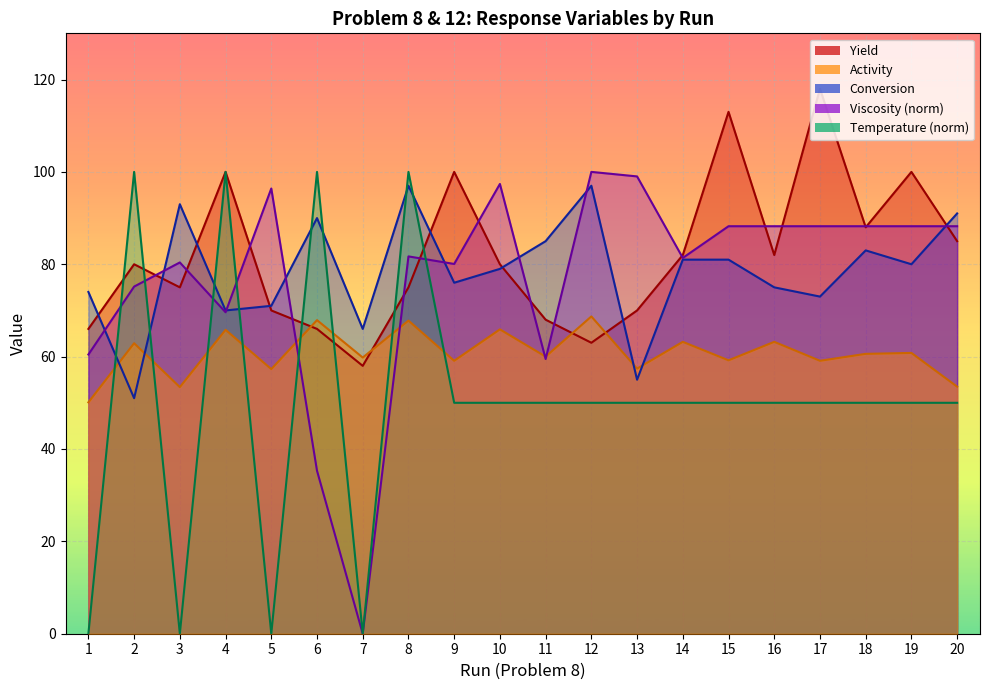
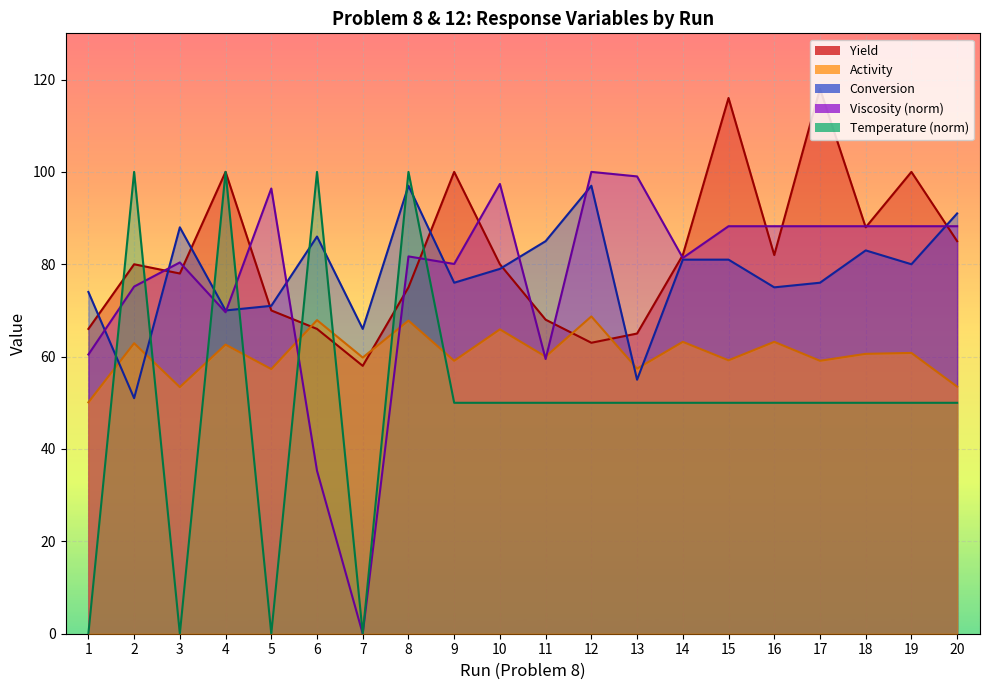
  {
    "Yield": {
      "1": 66,
      "2": 80,
-     "3": 75,
+     "3": 78,
      "5": 70,
      "6": 66,
      "7": 58,
      "8": 75,
      "9": 100,
      "10": 80,
      "11": 68,
      "12": 63,
-     "13": 70,
+     "13": 65,
      "14": 82,
-     "15": 113,
+     "15": 116,
      "16": 82,
      "19": 100,
      "20": 85
    },
    "Activity": {
      "1": 50,
      "2": 63,
      "3": 53,
-     "4": 66,
+     "4": 63,
      "5": 57,
      "6": 68,
      "7": 60,
      "8": 68,
      "9": 59,
      "10": 66,
      "12": 69,
      "13": 57,
      "14": 63,
      "15": 59,
      "16": 63,
      "17": 59,
      "18": 61,
      "19": 61,
      "20": 54
    },
    "Conversion": {
      "1": 74,
      "2": 51,
-     "3": 93,
+     "3": 88,
      "5": 71,
-     "6": 90,
+     "6": 86,
      "7": 66,
      "8": 97,
      "9": 76,
      "10": 79,
      "11": 85,
      "12": 97,
      "13": 55,
      "15": 81,
      "16": 75,
-     "17": 73,
+     "17": 76,
      "18": 83,
      "19": 80,
      "20": 91
    },
    "Viscosity (norm)": {
      "1": 60,
      "2": 75,
      "3": 80,
      "5": 96,
      "6": 35,
      "8": 82,
      "9": 80,
      "10": 97,
      "12": 100,
      "13": 99,
      "15": 88,
      "16": 88,
      "17": 88,
      "19": 88,
      "20": 88
    },
    "Temperature (norm)": {
      "1": 0,
      "2": 100,
      "3": 0,
      "5": 0,
      "6": 100,
      "8": 100,
      "9": 50,
      "10": 50,
      "11": 50,
      "12": 50,
      "13": 50,
      "14": 50,
      "15": 50,
      "16": 50,
      "17": 50,
      "18": 50,
      "19": 50,
      "20": 50
    }
  }
